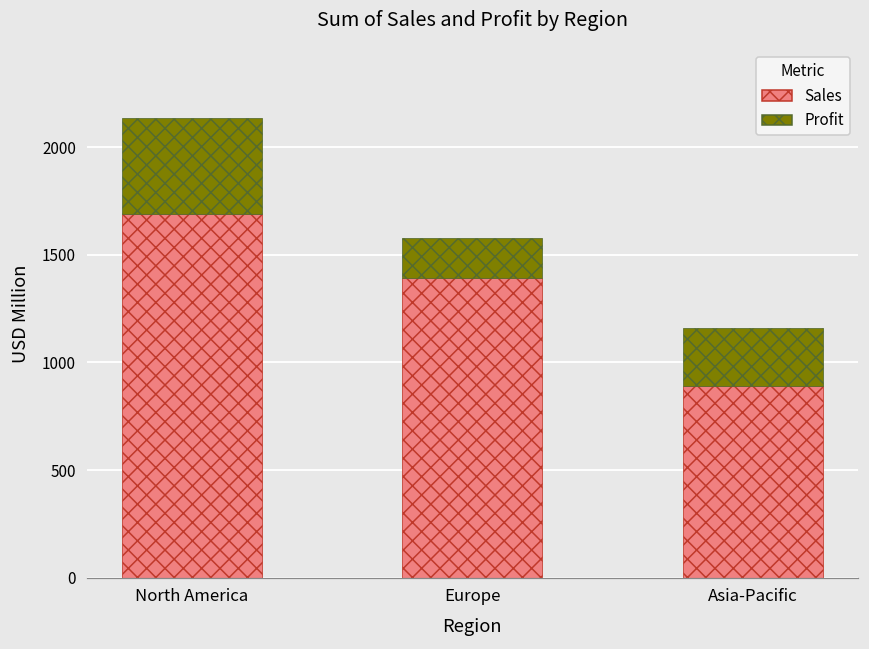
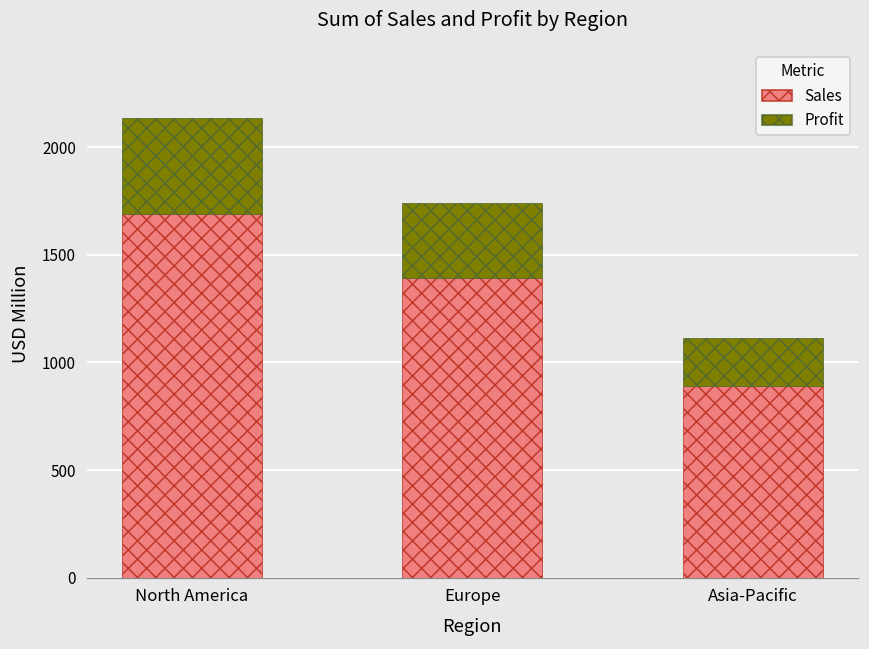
  {
    "Sales": {
      "North America": 1690,
      "Europe": 1390,
      "Asia-Pacific": 890
    },
    "Profit": {
      "North America": 450,
-     "Europe": 190,
-     "Asia-Pacific": 270
+     "Europe": 350,
+     "Asia-Pacific": 230
    }
  }
